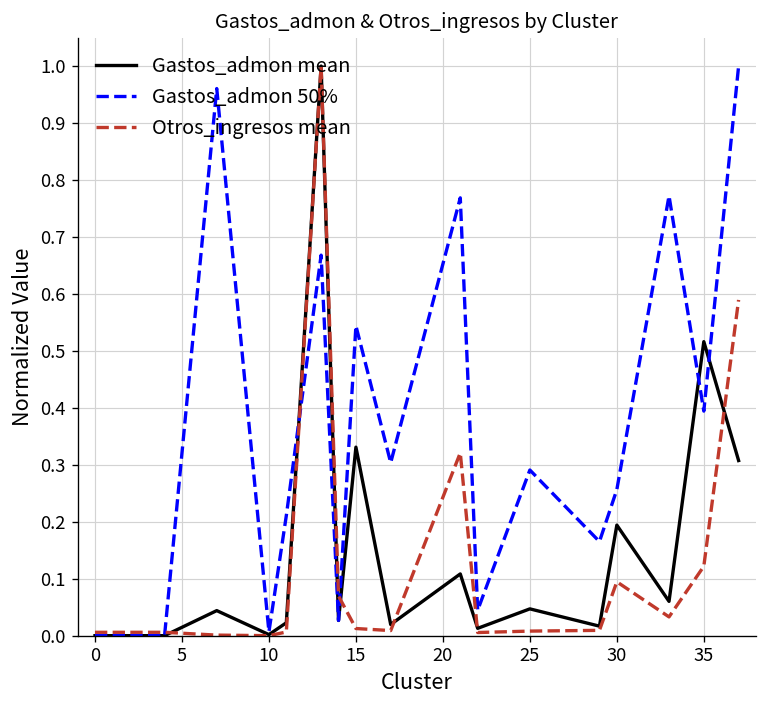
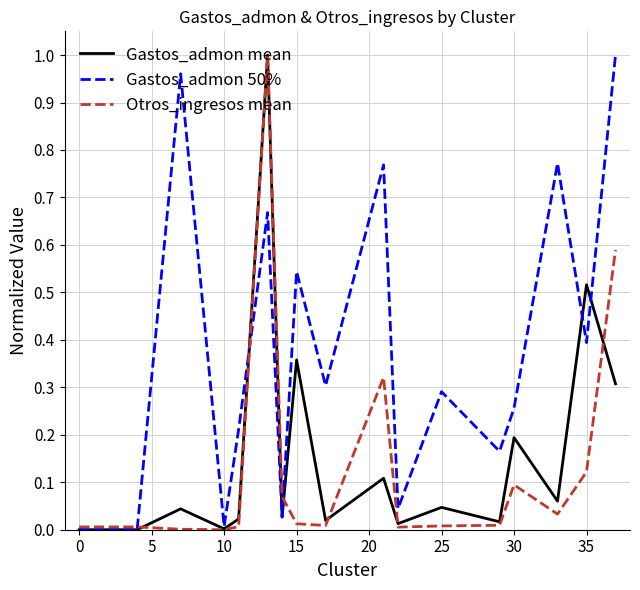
  {
    "Gastos_admon mean": {
-     "15": 0.33,
+     "15": 0.36,
      "25": 0.05,
      "30": 0.19,
      "35": 0.52
    },
    "Gastos_admon 50%": {
      "15": 0.54,
      "25": 0.29,
      "30": 0.26,
      "35": 0.39
    },
    "Otros_ingresos mean": {
      "0": 0.01,
      "15": 0.01,
      "25": 0.01,
      "30": 0.09,
      "35": 0.12
    }
  }
